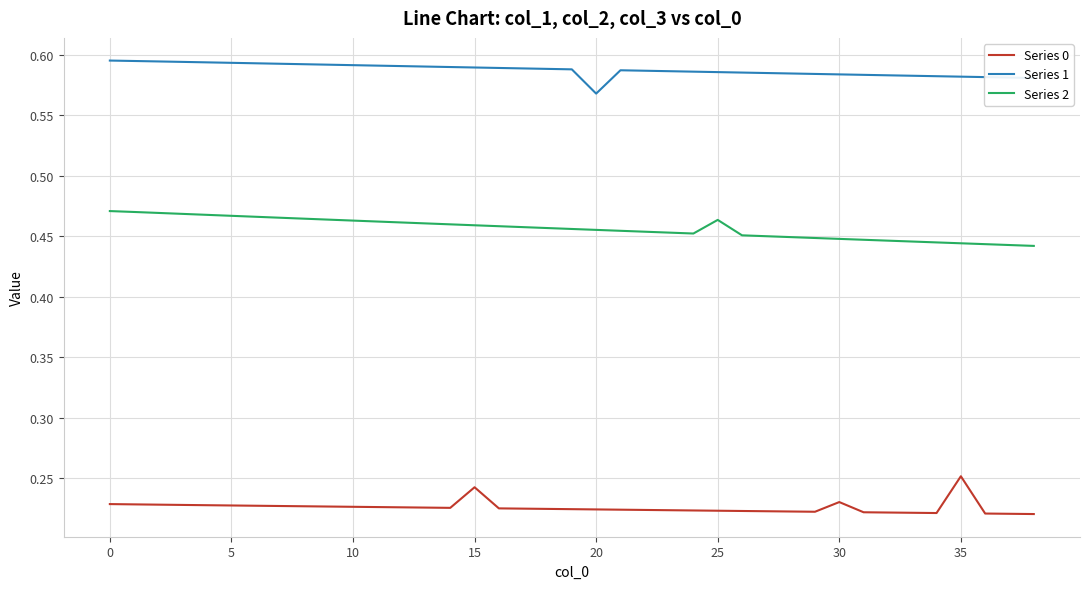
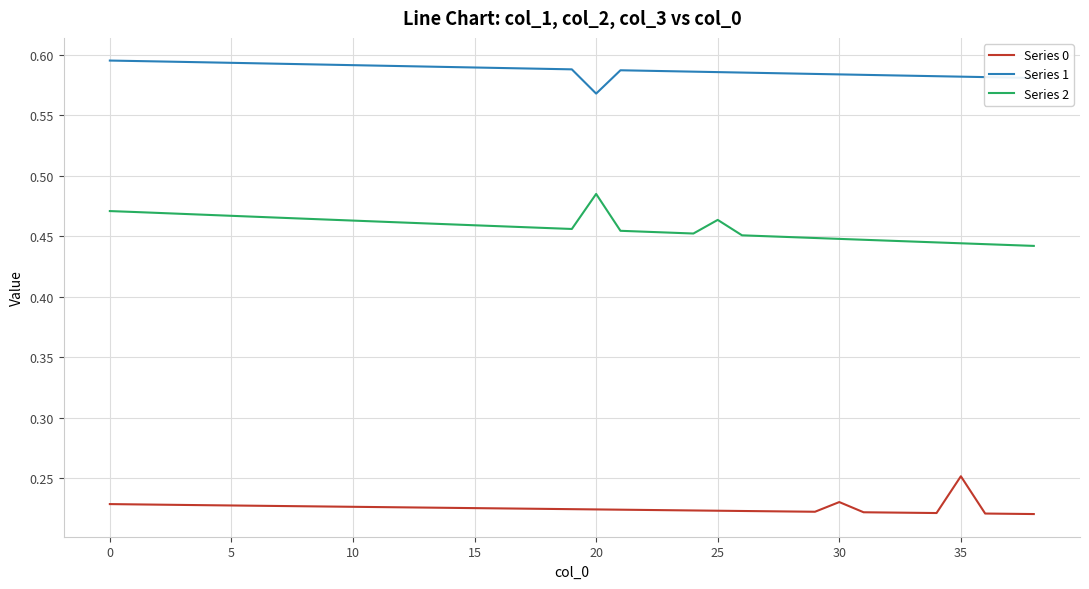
  {
    "Series 0": {
      "0": 0.229,
      "5": 0.228,
      "10": 0.227,
-     "15": 0.243,
+     "15": 0.225,
      "20": 0.224,
      "25": 0.223,
      "30": 0.230,
      "35": 0.252
    },
    "Series 1": {
      "0": 0.595,
      "5": 0.593,
      "10": 0.592,
      "15": 0.590,
      "20": 0.568,
      "25": 0.586,
      "30": 0.584,
      "35": 0.582
    },
    "Series 2": {
      "0": 0.471,
      "5": 0.467,
      "10": 0.463,
      "15": 0.459,
-     "20": 0.455,
+     "20": 0.485,
      "25": 0.464,
      "30": 0.448,
      "35": 0.444
    }
  }
